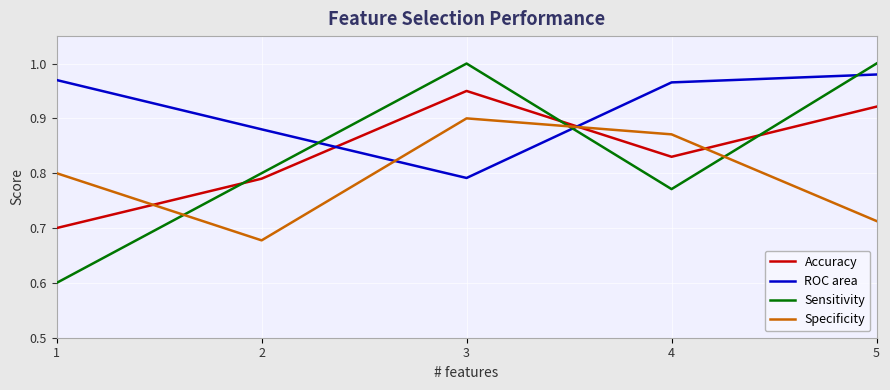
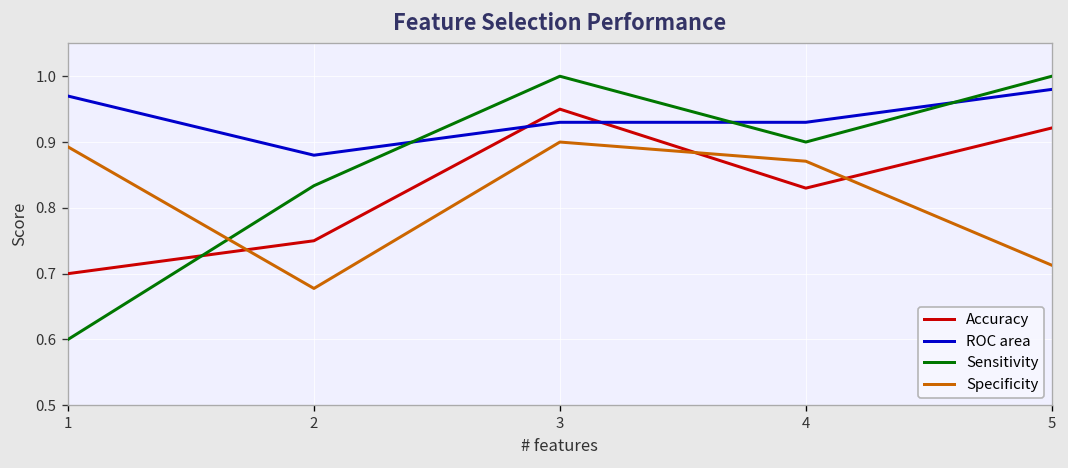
  {
    "Accuracy": {
      "1": 0.70,
-     "2": 0.79,
+     "2": 0.75,
      "3": 0.95,
      "4": 0.83,
      "5": 0.92
    },
    "ROC area": {
      "1": 0.97,
      "2": 0.88,
-     "3": 0.79,
-     "4": 0.97,
+     "3": 0.93,
+     "4": 0.93,
      "5": 0.98
    },
    "Sensitivity": {
      "1": 0.60,
-     "2": 0.80,
+     "2": 0.83,
      "3": 1.00,
-     "4": 0.77,
+     "4": 0.90,
      "5": 1.00
    },
    "Specificity": {
-     "1": 0.80,
+     "1": 0.89,
      "2": 0.68,
      "3": 0.90,
      "4": 0.87,
      "5": 0.71
    }
  }
